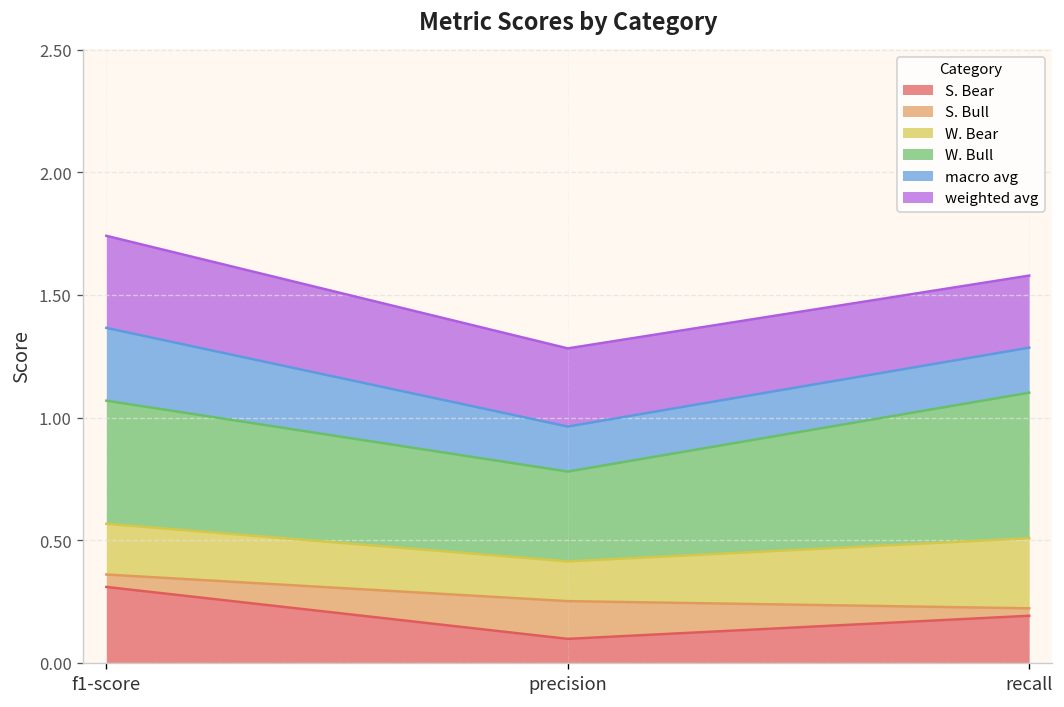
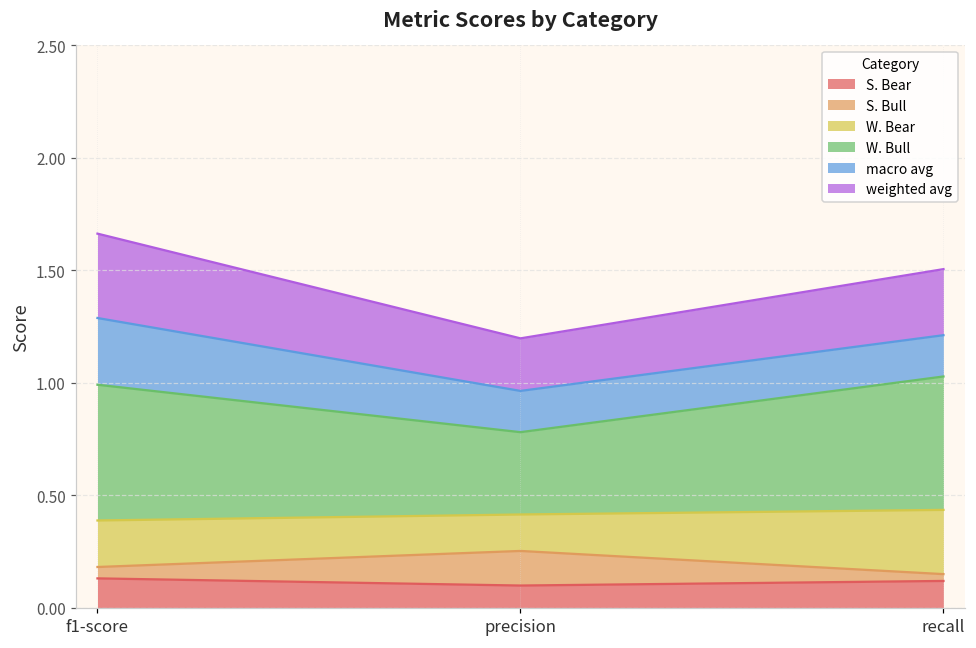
  {
    "S. Bear": {
-     "f1-score": 0.31,
+     "f1-score": 0.13,
      "precision": 0.10,
-     "recall": 0.19
+     "recall": 0.12
    },
    "W. Bull": {
-     "f1-score": 0.50,
+     "f1-score": 0.60,
      "precision": 0.37,
      "recall": 0.59
    },
    "macro avg": {
      "f1-score": 0.30,
      "precision": 0.18,
      "recall": 0.18
    },
    "weighted avg": {
      "f1-score": 0.38,
-     "precision": 0.32,
+     "precision": 0.23,
      "recall": 0.29
    }
  }
